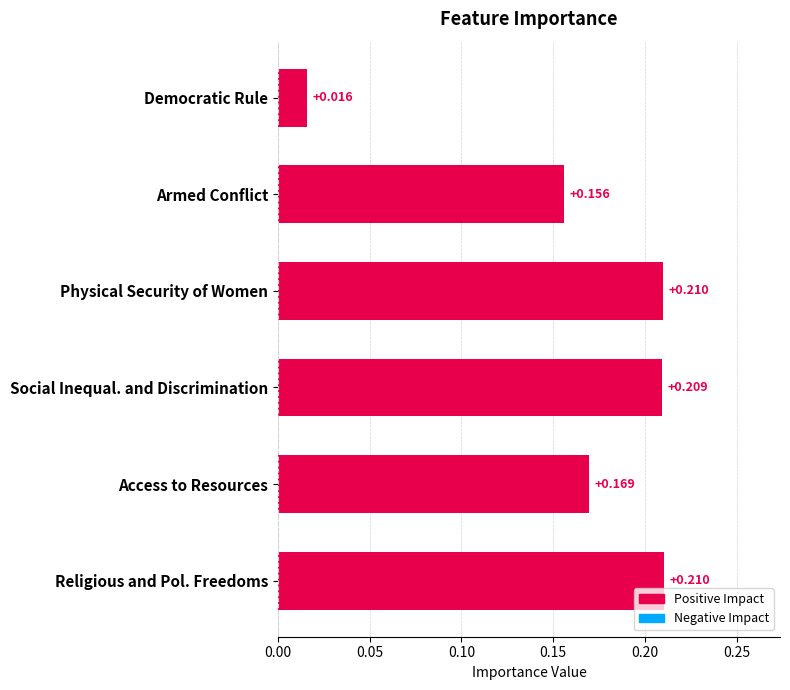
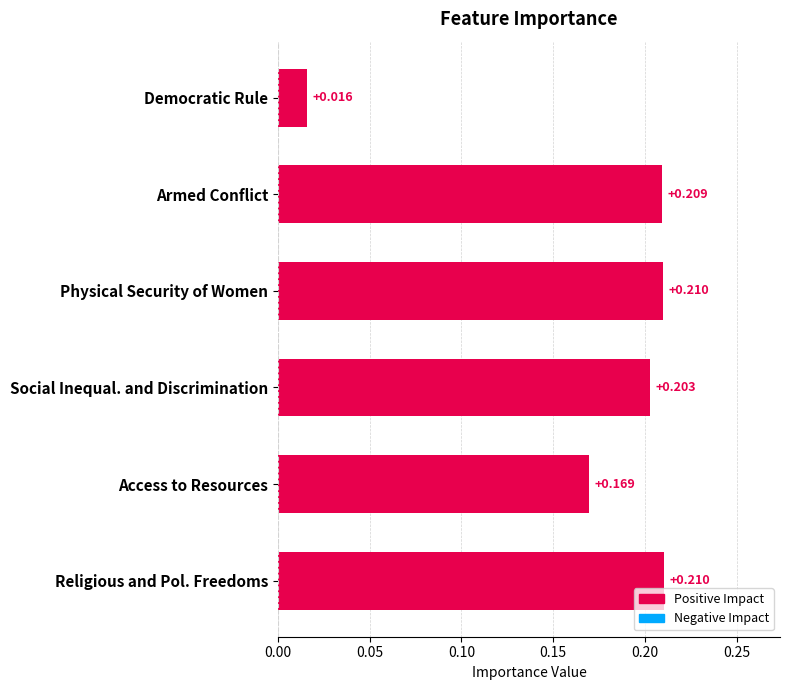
  {
    "Democratic Rule": "+0.016",
-   "Armed Conflict": "+0.156",
+   "Armed Conflict": "+0.209",
    "Physical Security of Women": "+0.210",
-   "Social Inequal. and Discrimination": "+0.209",
+   "Social Inequal. and Discrimination": "+0.203",
    "Access to Resources": "+0.169",
    "Religious and Pol. Freedoms": "+0.210"
  }
